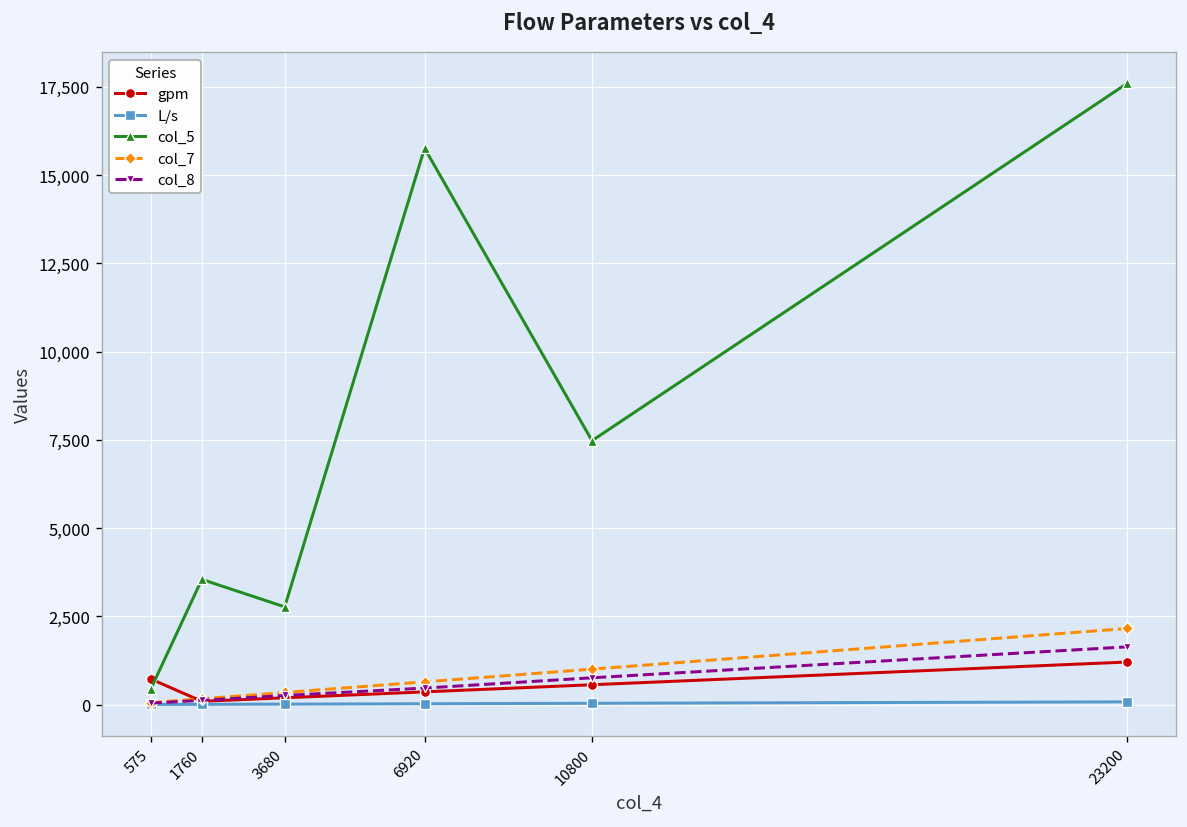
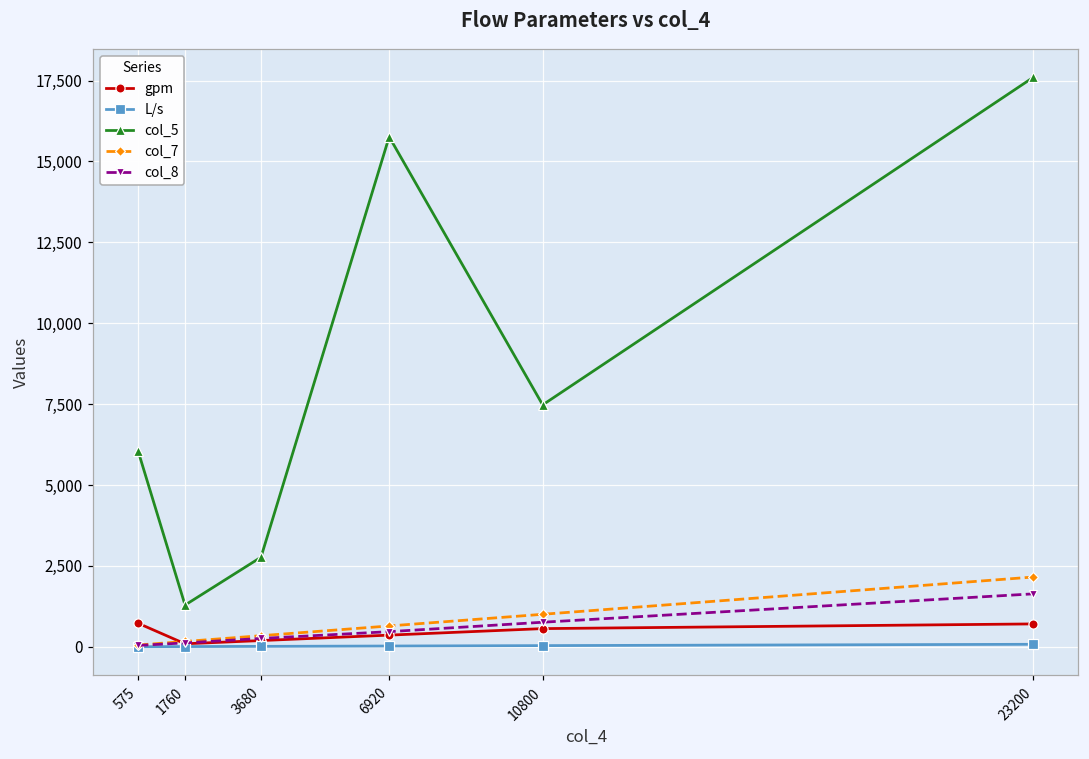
  {
    "gpm": {
      "575": "700",
      "6920": "400",
      "10800": "600",
-     "23200": "1,200"
+     "23200": "700"
    },
    "L/s": {
      "3680": "0",
      "6920": "0",
      "10800": "0",
      "23200": "100"
    },
    "col_5": {
-     "575": "400",
-     "1760": "3,500",
+     "575": "6,000",
+     "1760": "1,300",
      "3680": "2,800",
      "6920": "15,800",
      "10800": "7,500",
      "23200": "17,600"
    },
    "col_7": {
      "6920": "600",
      "10800": "1,000",
      "23200": "2,200"
    },
    "col_8": {
      "6920": "500",
      "10800": "800",
      "23200": "1,600"
    }
  }
